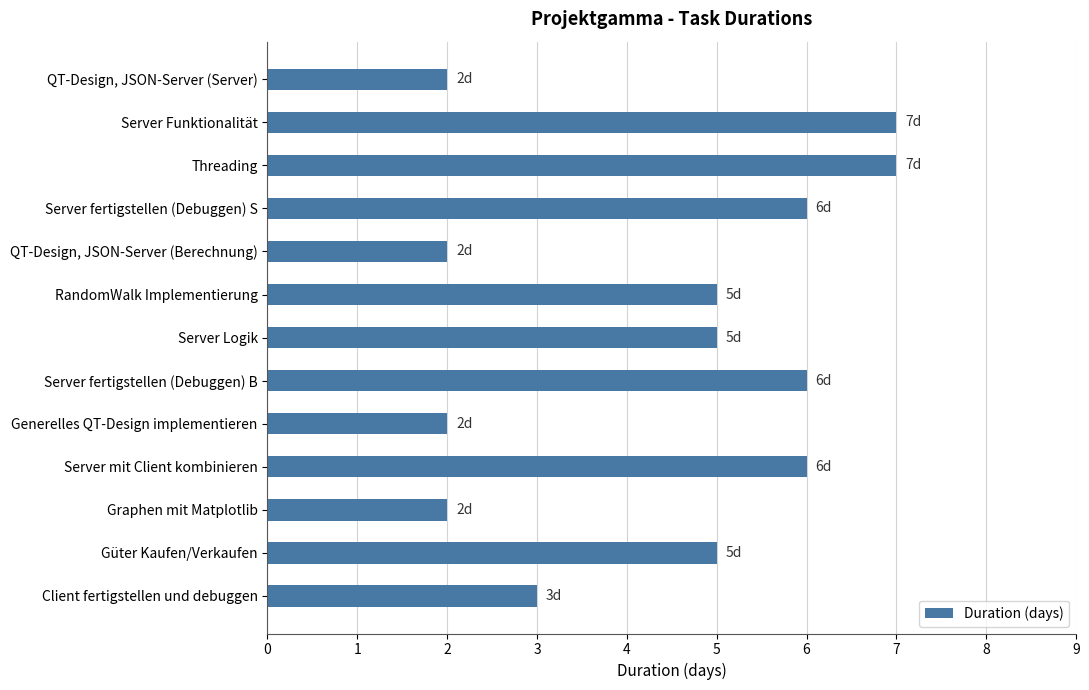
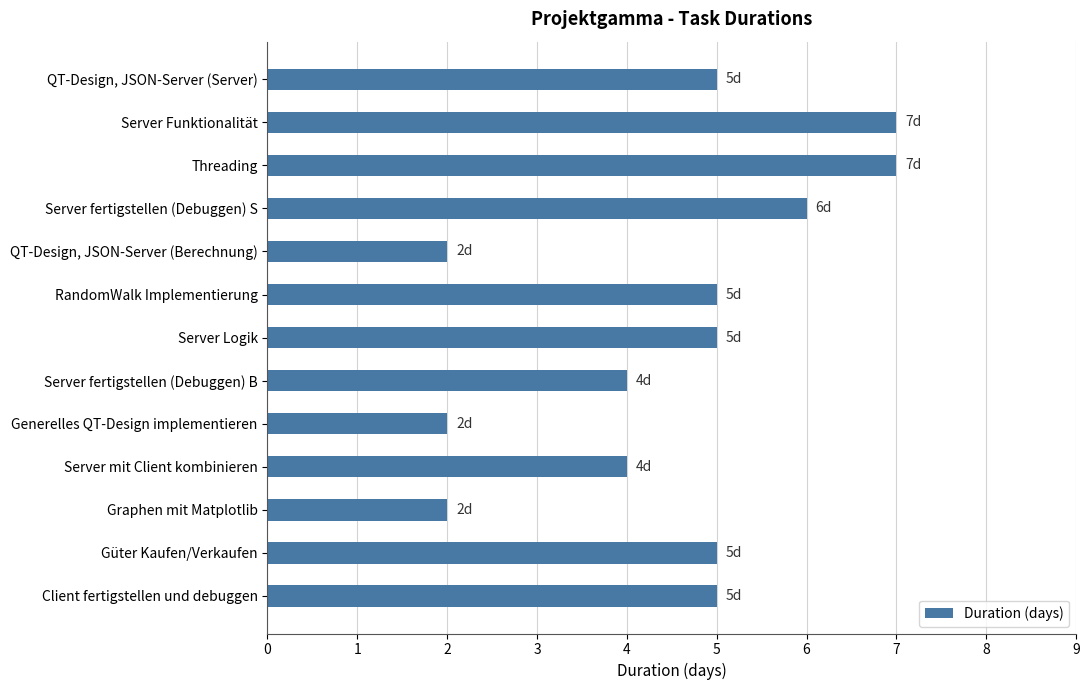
  {
-   "QT-Design, JSON-Server (Server)": "2d",
+   "QT-Design, JSON-Server (Server)": "5d",
    "Server Funktionalität": "7d",
    "Threading": "7d",
    "Server fertigstellen (Debuggen) S": "6d",
    "QT-Design, JSON-Server (Berechnung)": "2d",
    "RandomWalk Implementierung": "5d",
    "Server Logik": "5d",
-   "Server fertigstellen (Debuggen) B": "6d",
+   "Server fertigstellen (Debuggen) B": "4d",
    "Generelles QT-Design implementieren": "2d",
-   "Server mit Client kombinieren": "6d",
+   "Server mit Client kombinieren": "4d",
    "Graphen mit Matplotlib": "2d",
    "Güter Kaufen/Verkaufen": "5d",
-   "Client fertigstellen und debuggen": "3d"
+   "Client fertigstellen und debuggen": "5d"
  }
